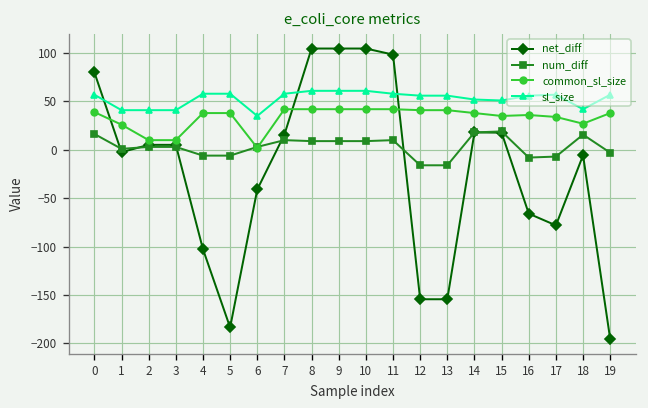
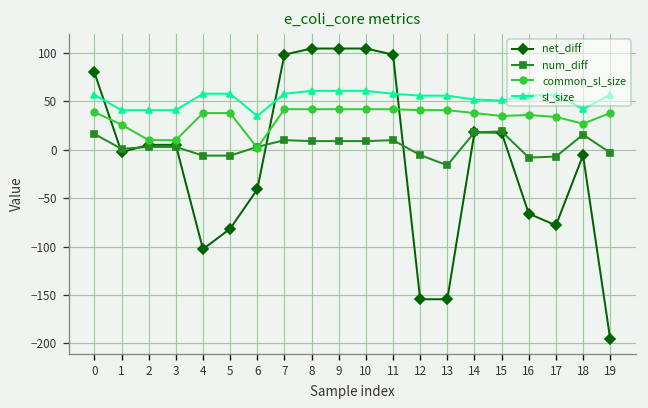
  {
    "net_diff": {
      "0": 80,
      "1": 0,
      "4": -100,
-     "5": -180,
+     "5": -80,
      "6": -40,
-     "7": 20,
+     "7": 100,
      "8": 100,
      "9": 100,
      "10": 100,
      "11": 100,
      "12": -150,
      "13": -150,
      "16": -70,
      "17": -80,
      "18": -10,
      "19": -200
    },
    "num_diff": {
      "0": 20,
      "1": 0,
      "4": -10,
      "5": -10,
      "7": 10,
      "8": 10,
      "9": 10,
      "10": 10,
      "11": 10,
-     "12": -20,
+     "12": -10,
      "13": -20,
      "16": -10,
      "17": -10,
      "18": 20,
      "19": 0
    },
    "common_sl_size": {
      "0": 40,
      "1": 30,
      "2": 10,
      "3": 10,
      "4": 40,
      "5": 40,
      "7": 40,
      "8": 40,
      "9": 40,
      "10": 40,
      "11": 40,
      "12": 40,
      "13": 40,
      "14": 40,
      "15": 40,
      "16": 40,
      "17": 30,
      "18": 30,
      "19": 40
    },
    "sl_size": {
      "0": 60,
      "1": 40,
      "2": 40,
      "3": 40,
      "4": 60,
      "5": 60,
      "6": 40,
      "7": 60,
      "8": 60,
      "9": 60,
      "10": 60,
      "11": 60,
      "12": 60,
      "13": 60,
      "14": 50,
      "15": 50,
      "18": 40
    }
  }
